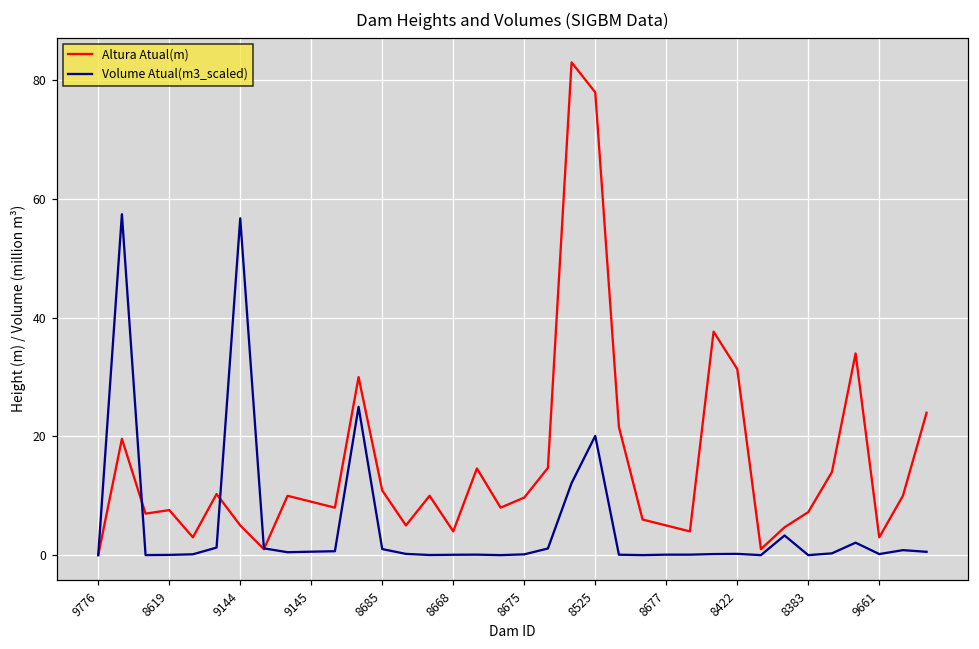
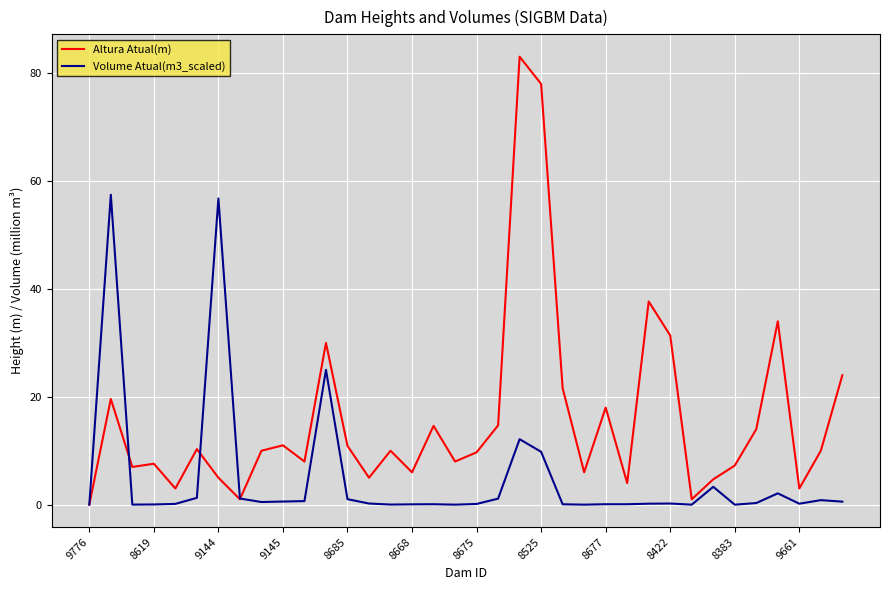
  {
    "Altura Atual(m)": {
      "8619": 8,
      "9144": 5,
-     "9145": 9,
+     "9145": 11,
      "8685": 11,
-     "8668": 4,
+     "8668": 6,
      "8675": 10,
      "8525": 78,
-     "8677": 5,
+     "8677": 18,
      "8422": 31,
      "8383": 7,
      "9661": 3
    },
    "Volume Atual(m3_scaled)": {
      "8619": 0,
      "9144": 57,
      "9145": 1,
      "8685": 1,
      "8668": 0,
      "8675": 0,
-     "8525": 20,
+     "8525": 10,
      "8677": 0,
      "8422": 0,
      "8383": 0,
      "9661": 0
    }
  }
